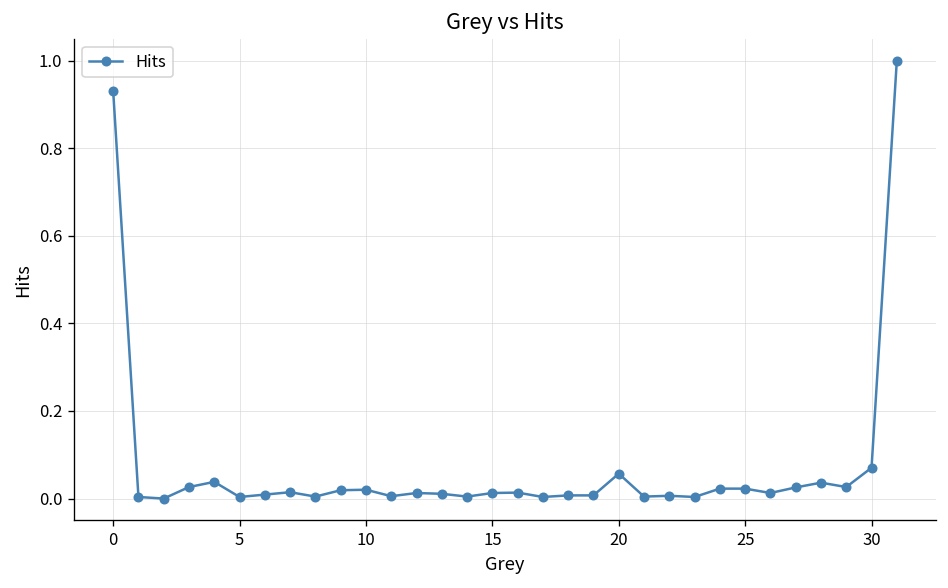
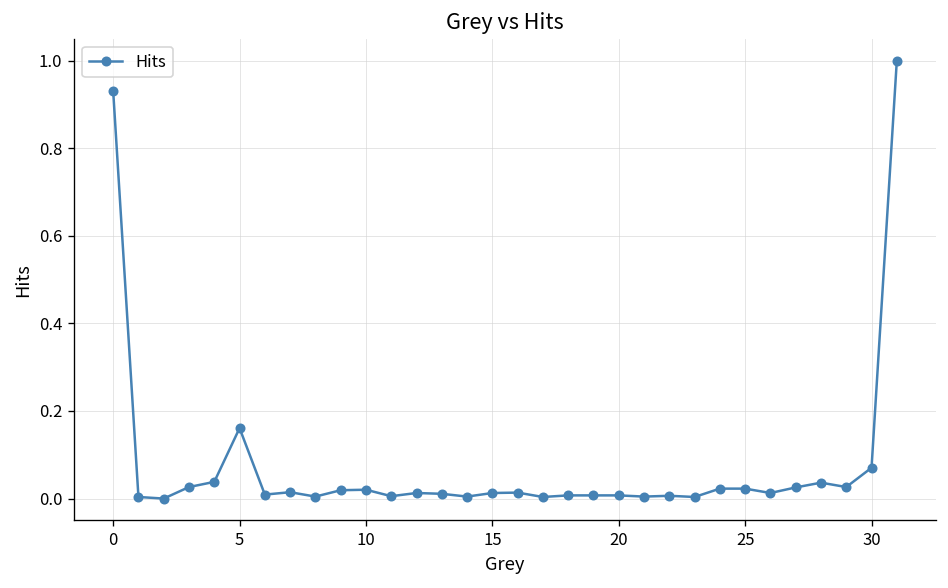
  {
    "0": 0.93,
-   "5": 0.00,
+   "5": 0.16,
    "10": 0.02,
    "15": 0.01,
-   "20": 0.06,
+   "20": 0.01,
    "25": 0.02,
    "30": 0.07
  }
